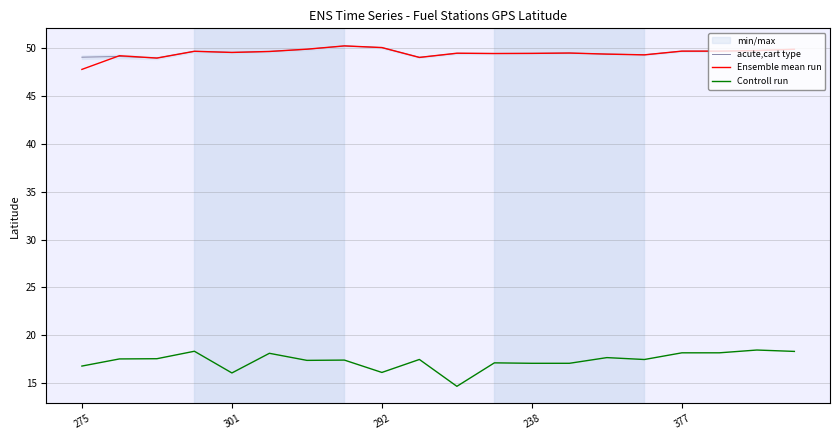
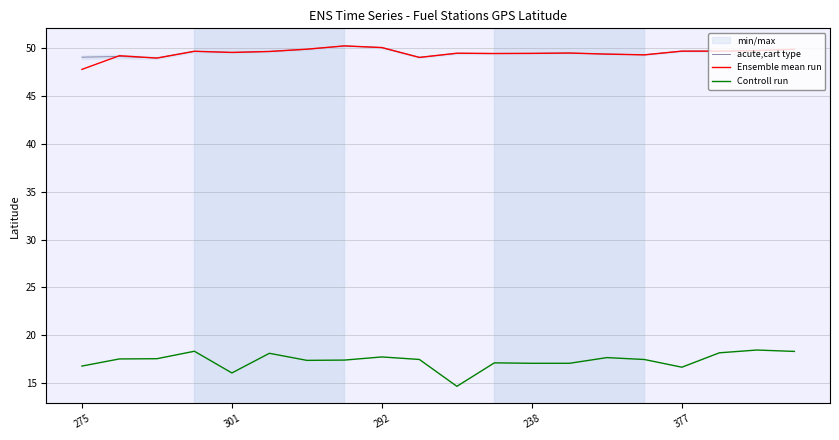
  {
    "Ensemble mean run": {
      "275": 48
    },
    "Controll run": {
      "275": 17,
      "301": 16,
-     "292": 16,
+     "292": 18,
      "238": 17,
-     "377": 18
+     "377": 17
    }
  }
